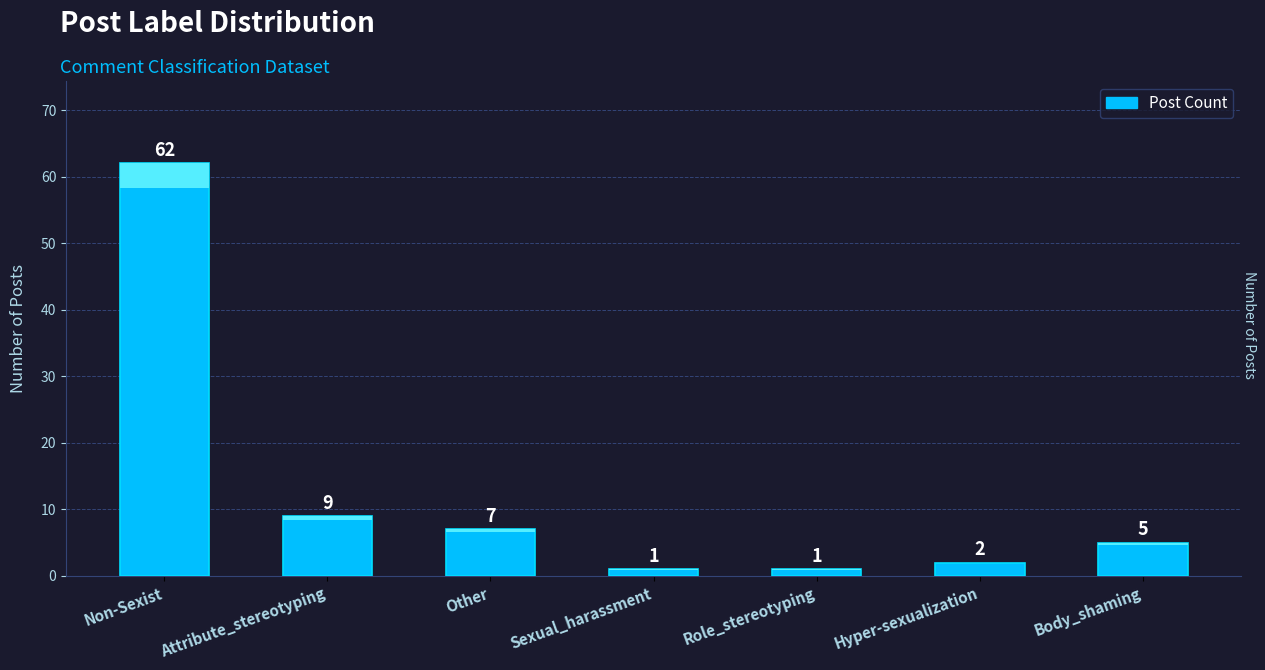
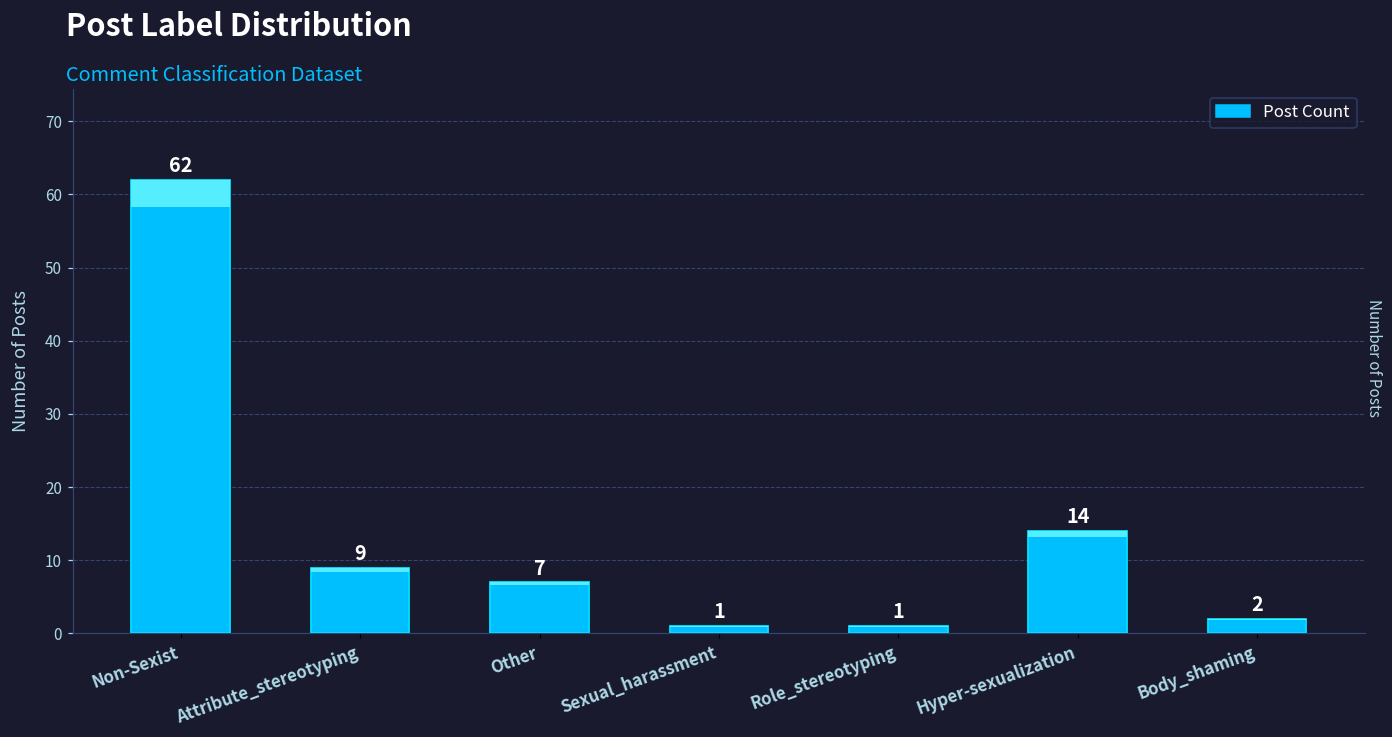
  {
    "Non-Sexist": 62,
    "Attribute_stereotyping": 9,
    "Other": 7,
    "Sexual_harassment": 1,
    "Role_stereotyping": 1,
-   "Hyper-sexualization": 2,
-   "Body_shaming": 5
+   "Hyper-sexualization": 14,
+   "Body_shaming": 2
  }
